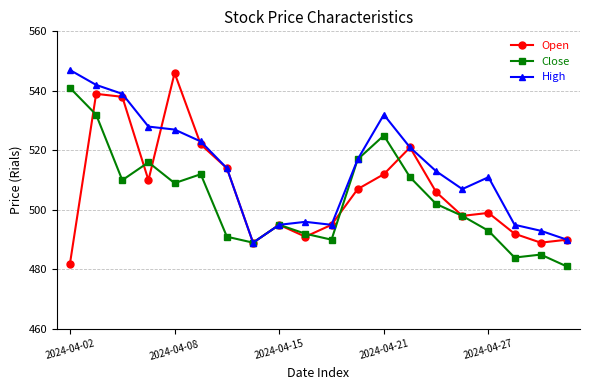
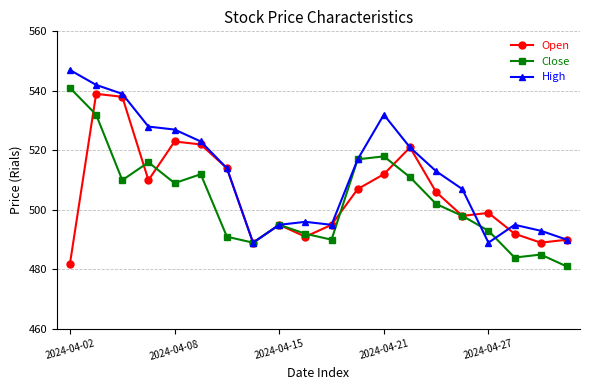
  {
    "Open": {
      "2024-04-02": 482,
-     "2024-04-08": 546,
+     "2024-04-08": 523,
      "2024-04-21": 512,
      "2024-04-27": 499
    },
    "Close": {
      "2024-04-02": 541,
      "2024-04-08": 509,
-     "2024-04-21": 525,
+     "2024-04-21": 518,
      "2024-04-27": 493
    },
    "High": {
      "2024-04-02": 547,
      "2024-04-08": 527,
      "2024-04-21": 532,
-     "2024-04-27": 511
+     "2024-04-27": 489
    }
  }
